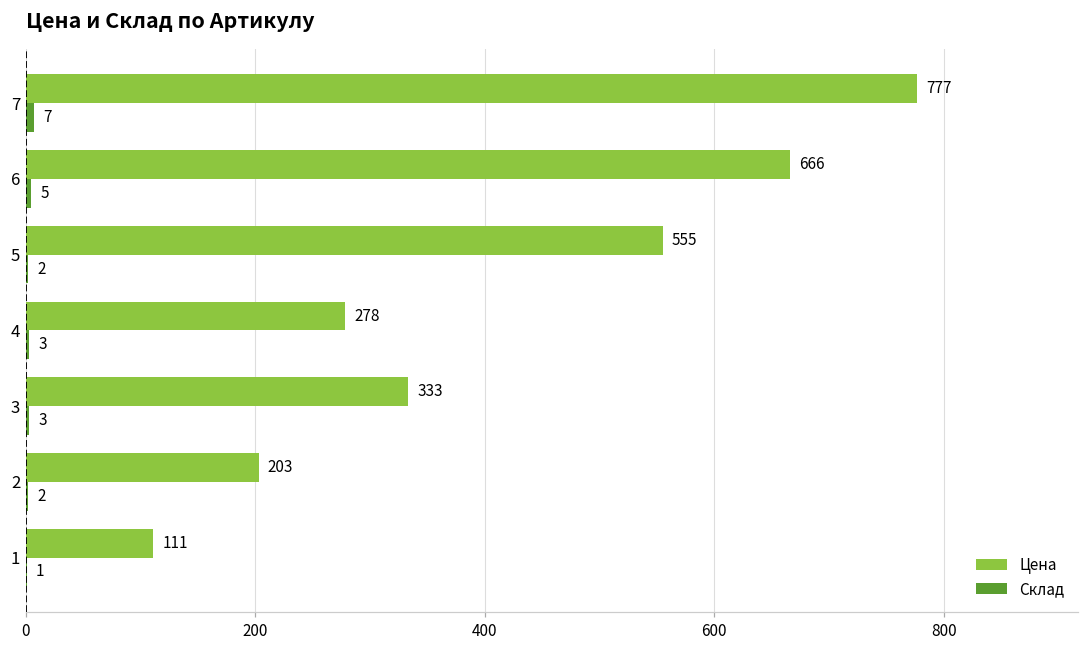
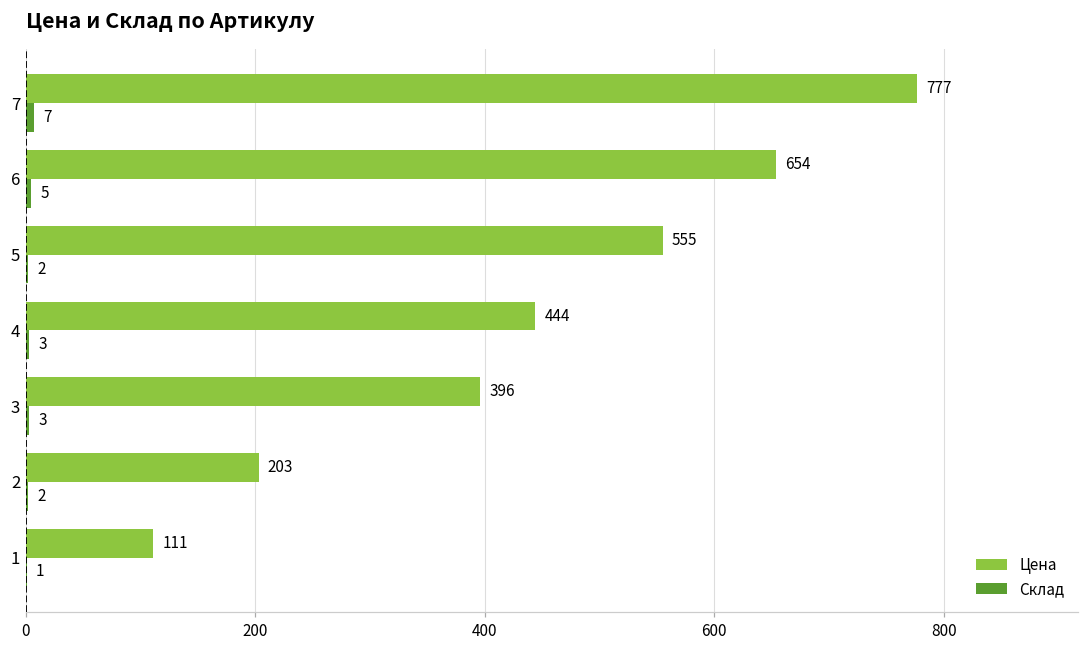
  {
    "Цена": {
      "7": 777,
-     "6": 666,
+     "6": 654,
      "5": 555,
-     "4": 278,
-     "3": 333,
+     "4": 444,
+     "3": 396,
      "2": 203,
      "1": 111
    },
    "Склад": {
      "7": 7,
      "6": 5,
      "5": 2,
      "4": 3,
      "3": 3,
      "2": 2,
      "1": 1
    }
  }
